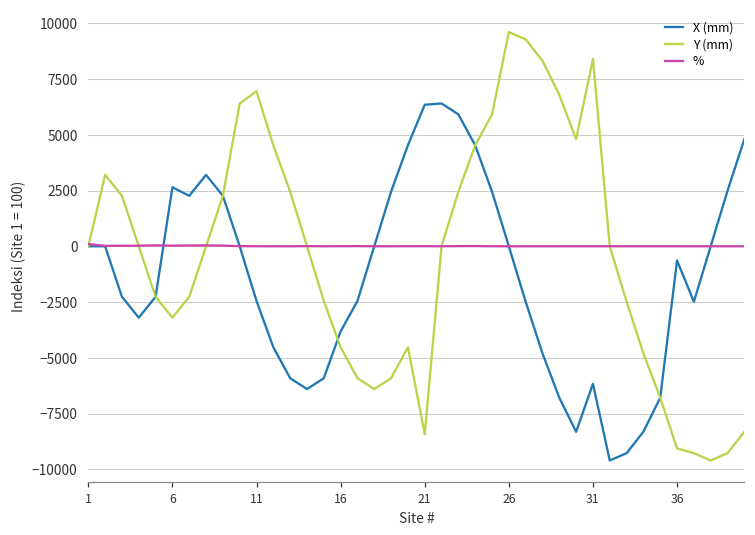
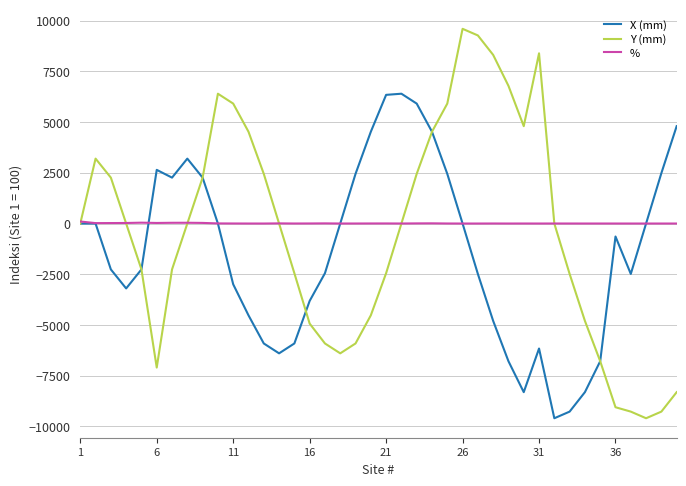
  {
    "X (mm)": {
      "6": 2600,
-     "11": -2400,
+     "11": -3000,
      "16": -3800,
      "21": 6300,
      "31": -6200,
      "36": -600
    },
    "Y (mm)": {
-     "6": -3200,
-     "11": 6900,
-     "16": -4500,
-     "21": -8400,
+     "6": -7100,
+     "11": 5900,
+     "16": -4900,
+     "21": -2400,
      "26": 9600,
      "31": 8400,
      "36": -9100
    },
    "%": {
      "6": 0,
      "11": 0,
      "16": 0,
      "21": 0,
      "31": 0,
      "36": 0
    }
  }
